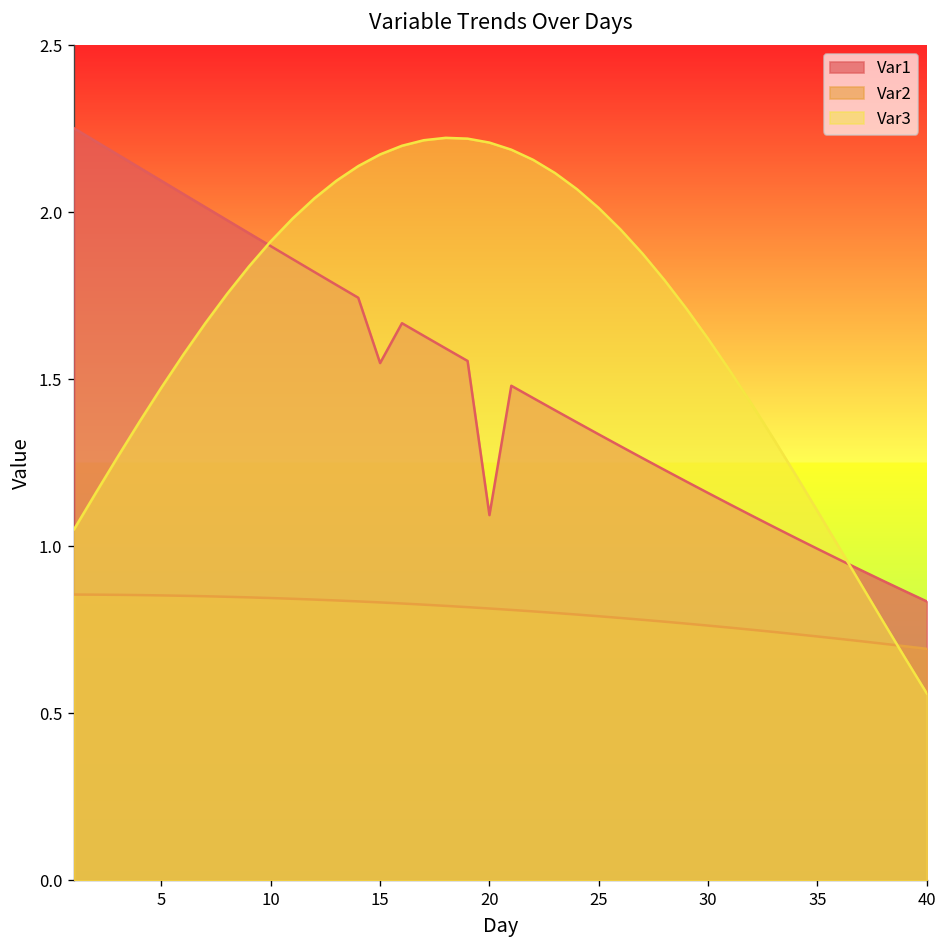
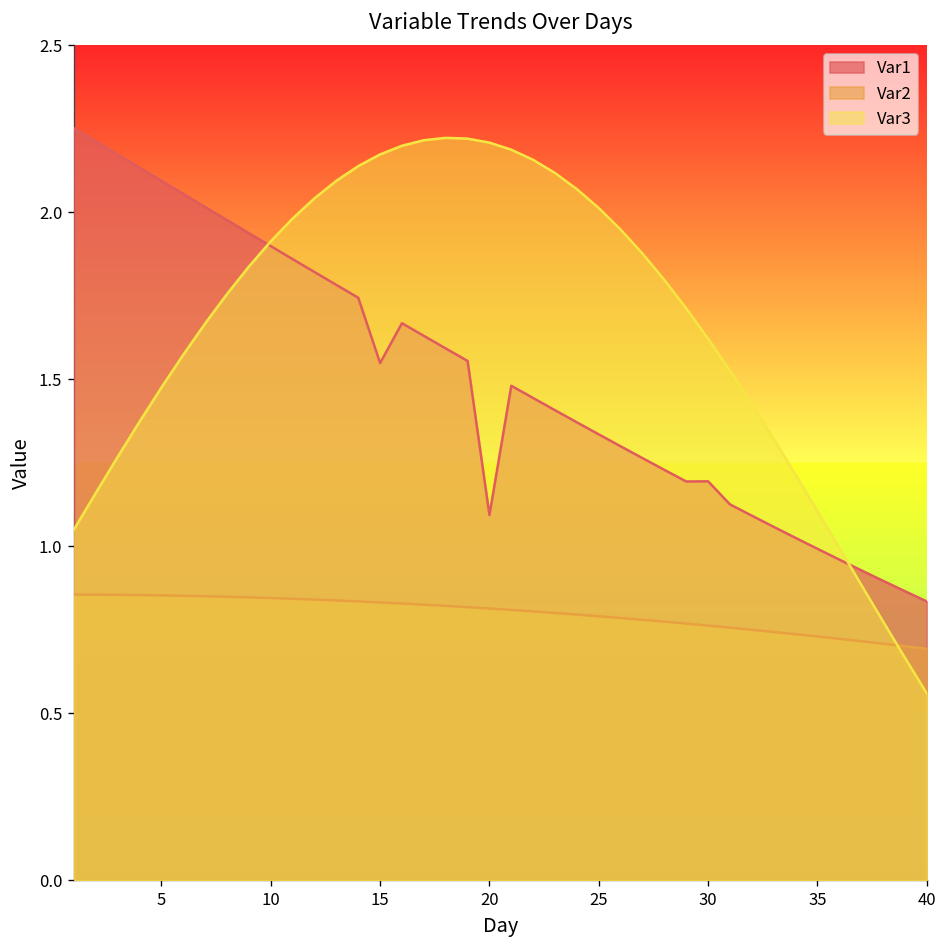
  {
    "Var1": {
      "5": 2.09,
      "10": 1.90,
      "15": 1.55,
      "20": 1.09,
      "25": 1.34,
-     "30": 1.16,
+     "30": 1.20,
      "35": 0.99,
      "40": 0.84
    }
  }
